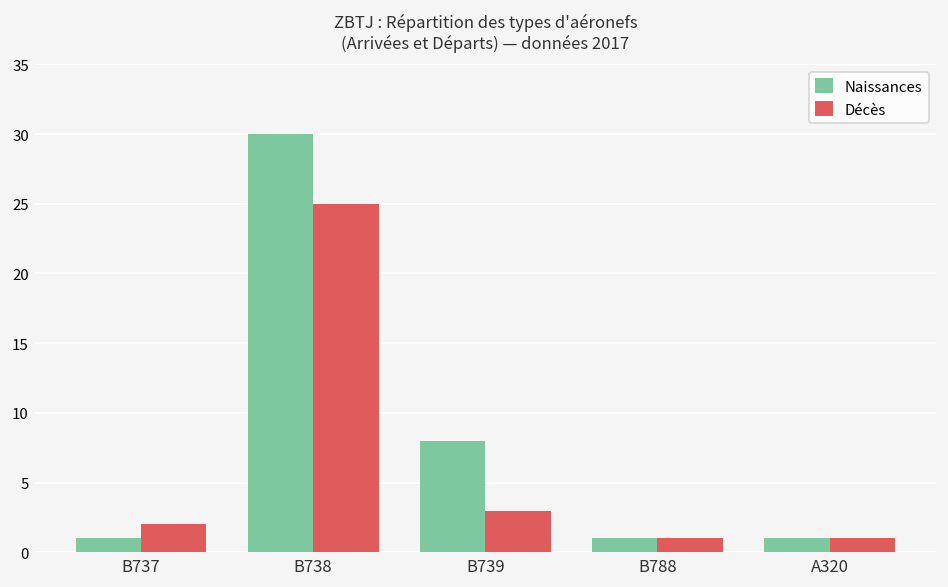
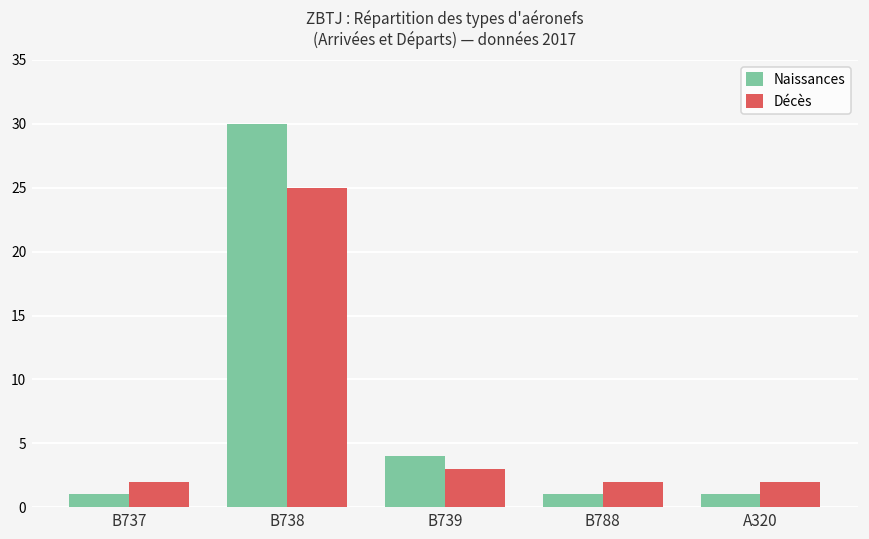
  {
    "Naissances": {
      "B737": 1,
      "B738": 30,
-     "B739": 8,
+     "B739": 4,
      "B788": 1,
      "A320": 1
    },
    "Décès": {
      "B737": 2,
      "B738": 25,
      "B739": 3,
-     "B788": 1,
-     "A320": 1
+     "B788": 2,
+     "A320": 2
    }
  }
